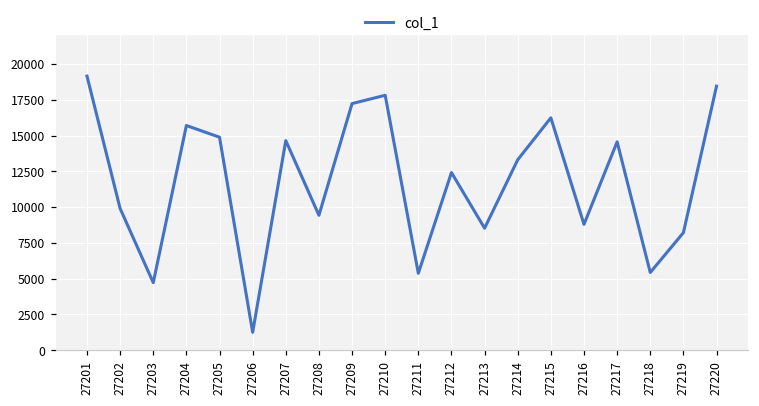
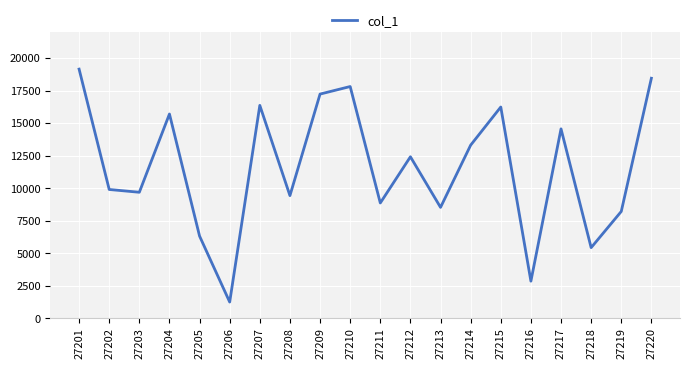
  {
    "27201": 19100,
    "27202": 9900,
-   "27203": 4700,
+   "27203": 9700,
    "27204": 15700,
-   "27205": 14900,
+   "27205": 6300,
    "27206": 1200,
-   "27207": 14600,
+   "27207": 16400,
    "27208": 9400,
    "27209": 17200,
    "27210": 17800,
-   "27211": 5400,
+   "27211": 8900,
    "27212": 12400,
    "27213": 8500,
    "27214": 13300,
    "27215": 16200,
-   "27216": 8800,
+   "27216": 2900,
    "27217": 14600,
    "27218": 5400,
    "27219": 8200,
    "27220": 18400
  }
